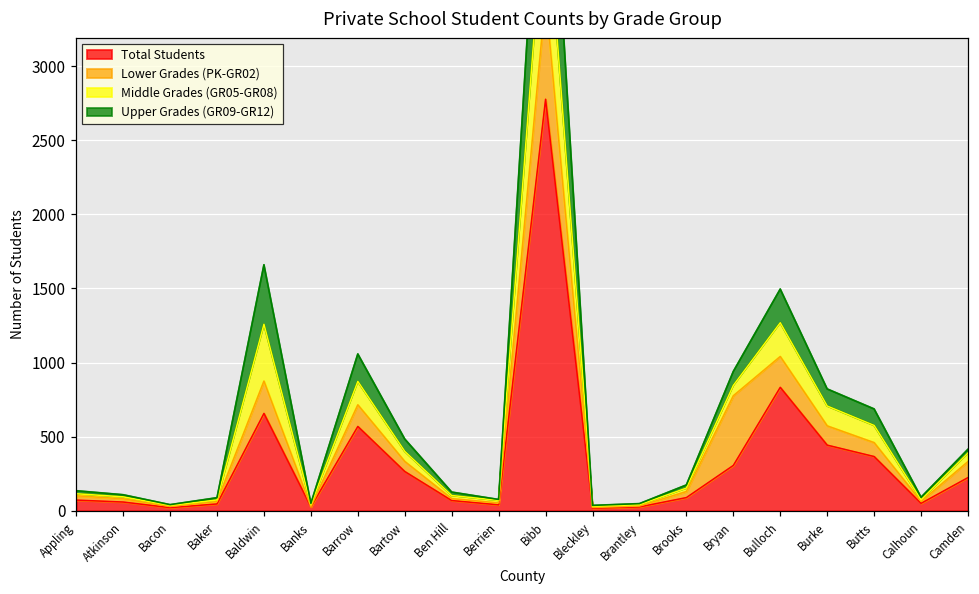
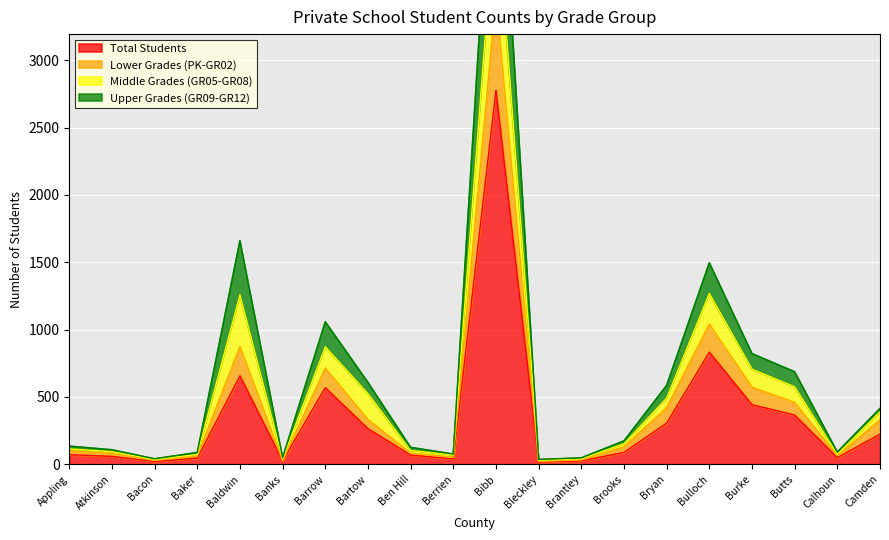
  {
    "Total Students": {
      "Appling": 70,
      "Atkinson": 60,
      "Baldwin": 660,
      "Barrow": 570,
      "Bartow": 270,
      "Bibb": 2780,
      "Brooks": 90,
      "Bryan": 310,
      "Bulloch": 830,
      "Burke": 440,
      "Butts": 370,
      "Camden": 220
    },
    "Lower Grades (PK-GR02)": {
      "Baldwin": 220,
      "Barrow": 150,
      "Bartow": 70,
      "Brooks": 40,
-     "Bryan": 470,
+     "Bryan": 120,
      "Bulloch": 210,
      "Burke": 130,
      "Butts": 90,
      "Camden": 110
    },
    "Middle Grades (GR05-GR08)": {
      "Baldwin": 380,
      "Barrow": 160,
-     "Bartow": 70,
+     "Bartow": 190,
      "Ben Hill": 20,
      "Brooks": 20,
      "Bryan": 70,
      "Bulloch": 230,
      "Burke": 130,
      "Butts": 120,
      "Camden": 60
    },
    "Upper Grades (GR09-GR12)": {
      "Appling": 20,
      "Baldwin": 400,
      "Barrow": 190,
      "Bartow": 80,
      "Ben Hill": 20,
      "Brooks": 20,
      "Bryan": 90,
      "Bulloch": 230,
      "Burke": 120,
      "Butts": 110,
      "Camden": 30
    }
  }
